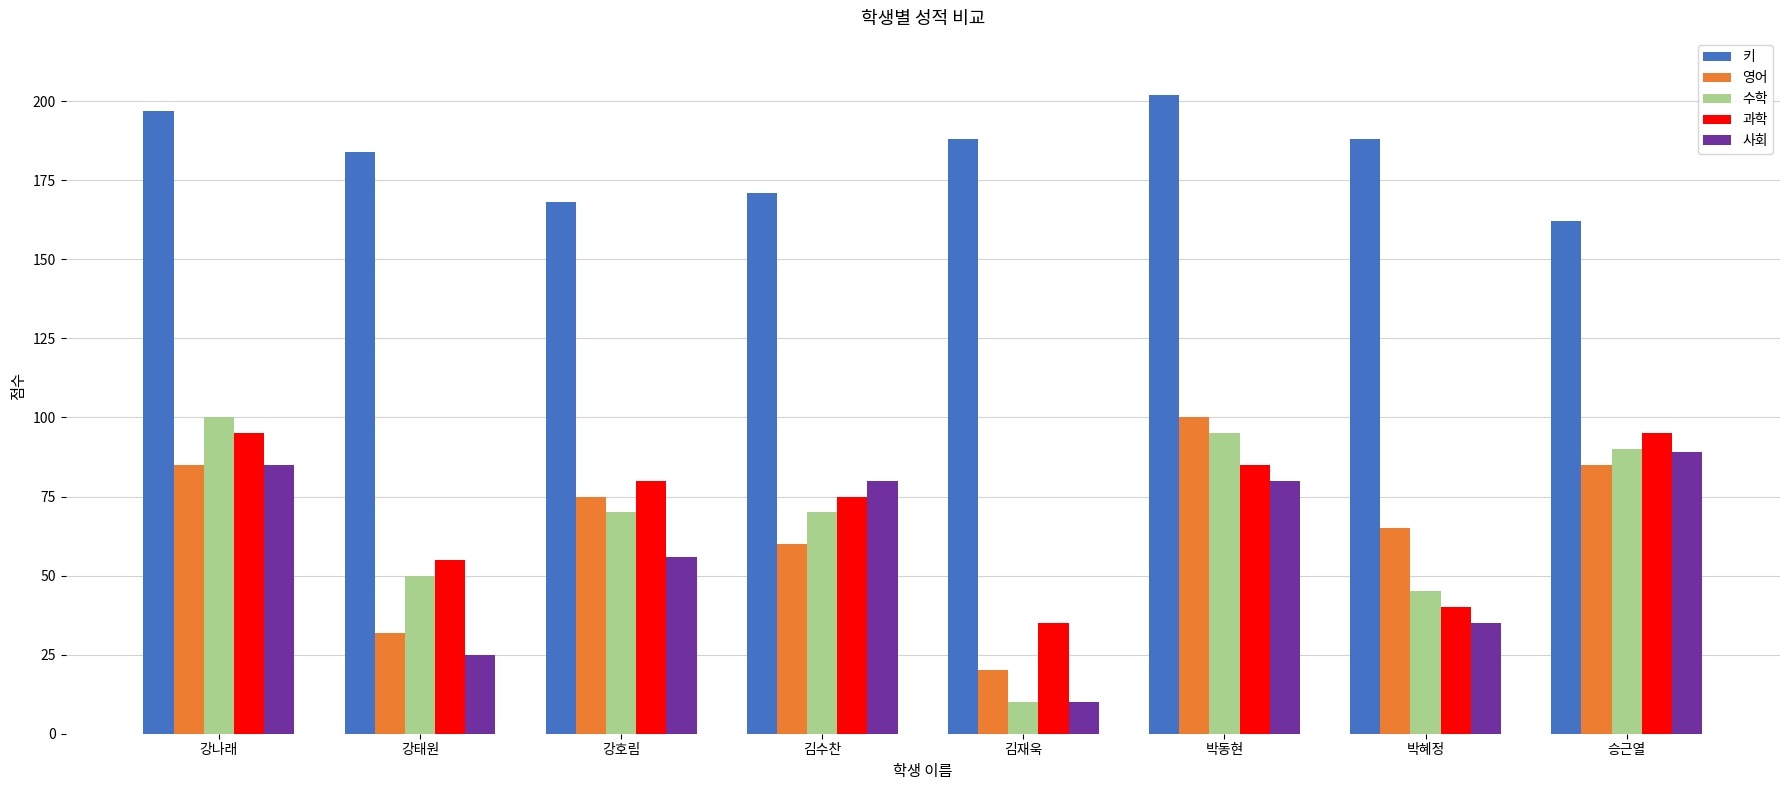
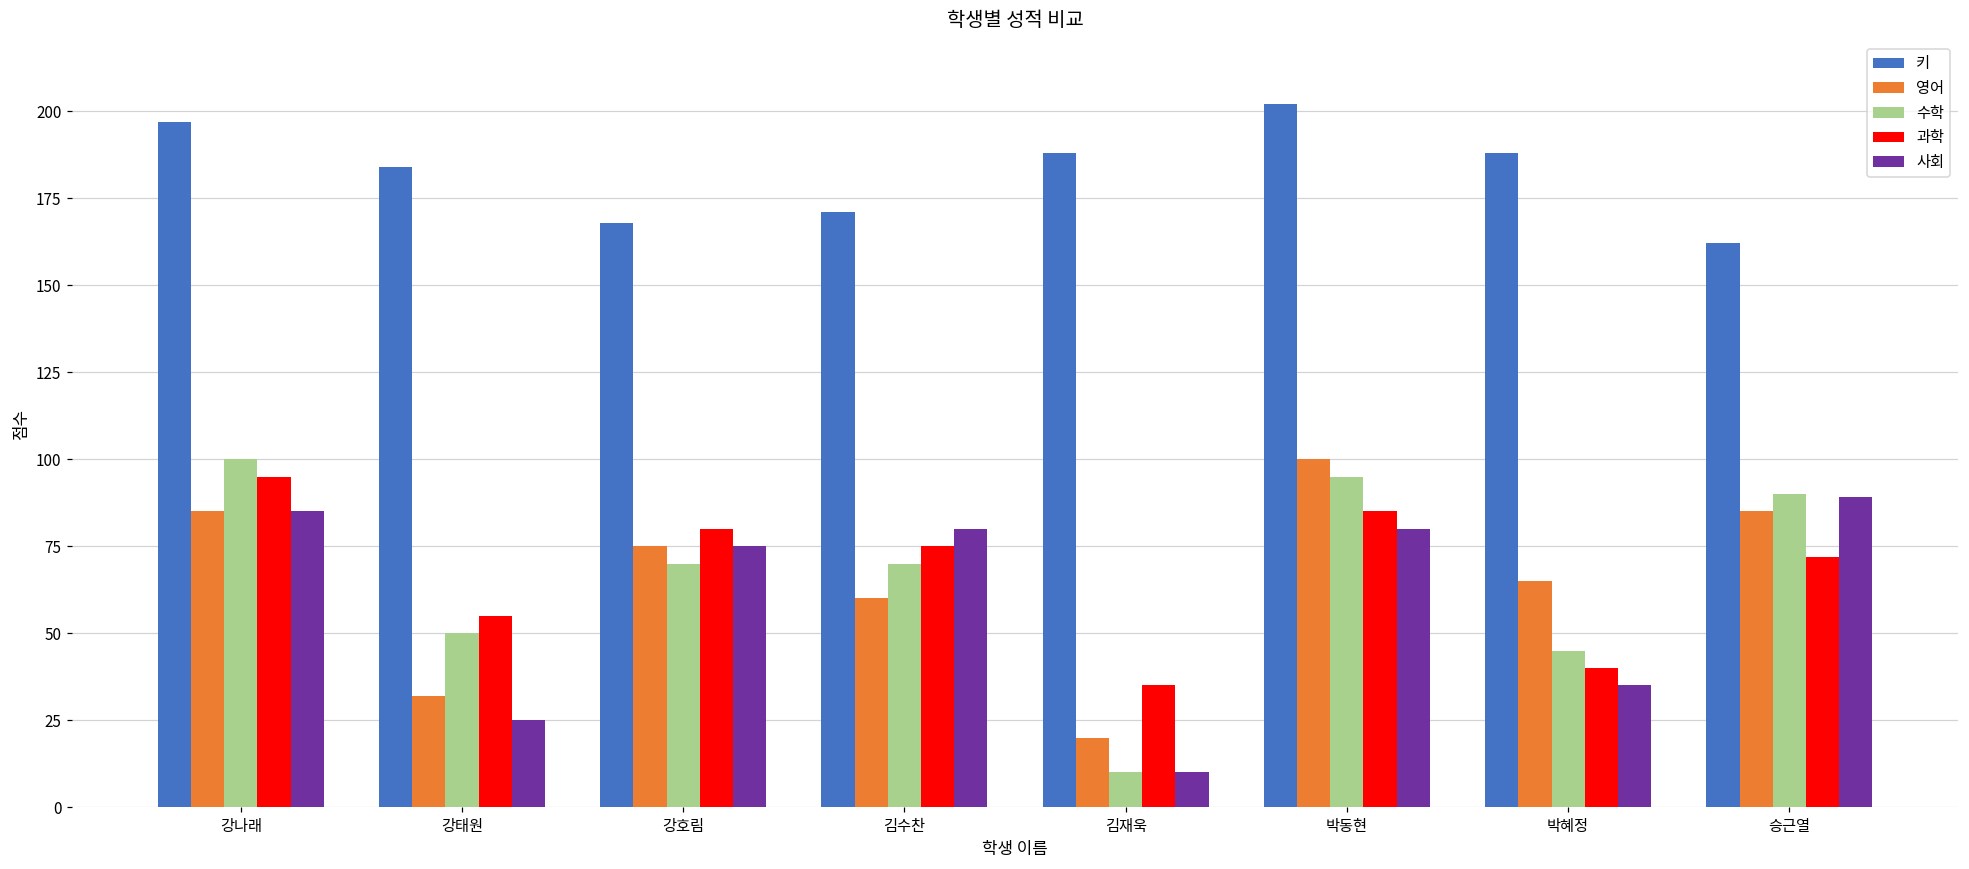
  {
    "키": {
      "강나래": 197,
      "강태원": 184,
      "강호림": 168,
      "김수찬": 171,
      "김재욱": 188,
      "박동현": 202,
      "박혜정": 188,
      "승근열": 162
    },
    "영어": {
      "강나래": 85,
      "강태원": 32,
      "강호림": 75,
      "김수찬": 60,
      "김재욱": 20,
      "박동현": 100,
      "박혜정": 65,
      "승근열": 85
    },
    "수학": {
      "강나래": 100,
      "강태원": 50,
      "강호림": 70,
      "김수찬": 70,
      "김재욱": 10,
      "박동현": 95,
      "박혜정": 45,
      "승근열": 90
    },
    "과학": {
      "강나래": 95,
      "강태원": 55,
      "강호림": 80,
      "김수찬": 75,
      "김재욱": 35,
      "박동현": 85,
      "박혜정": 40,
-     "승근열": 95
+     "승근열": 72
    },
    "사회": {
      "강나래": 85,
      "강태원": 25,
-     "강호림": 56,
+     "강호림": 75,
      "김수찬": 80,
      "김재욱": 10,
      "박동현": 80,
      "박혜정": 35,
      "승근열": 89
    }
  }
